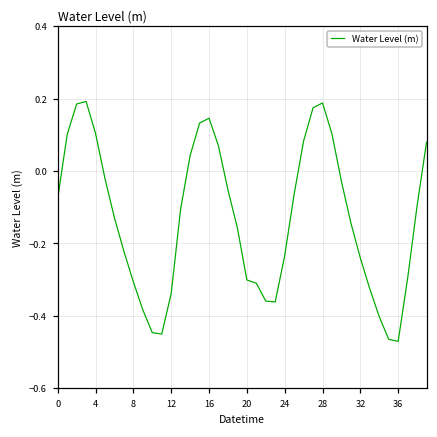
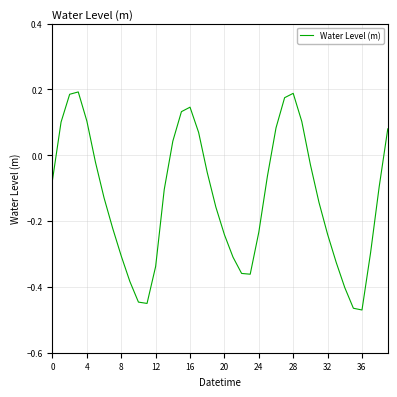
  {
    "0": -0.08,
    "4": 0.10,
    "8": -0.31,
    "12": -0.34,
    "16": 0.15,
-   "20": -0.30,
+   "20": -0.24,
    "24": -0.23,
    "28": 0.19,
    "32": -0.24,
    "36": -0.47
  }
